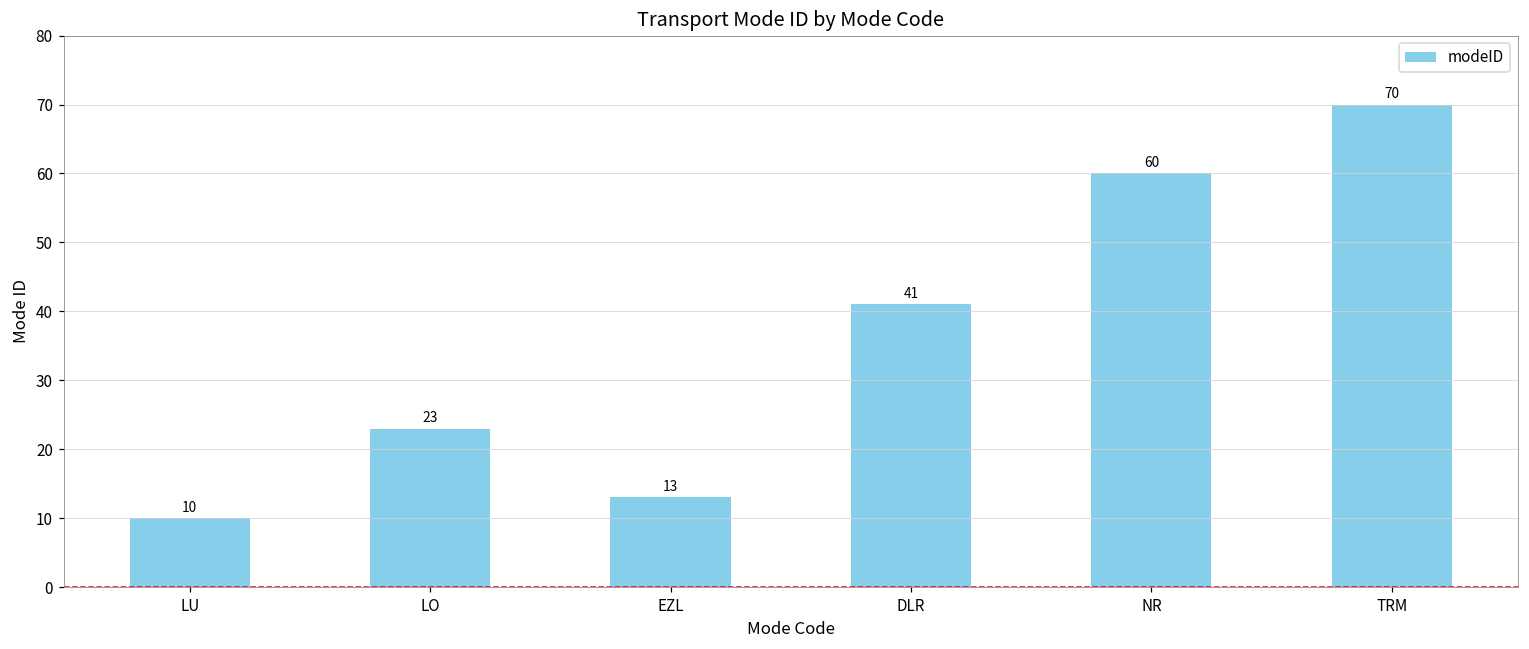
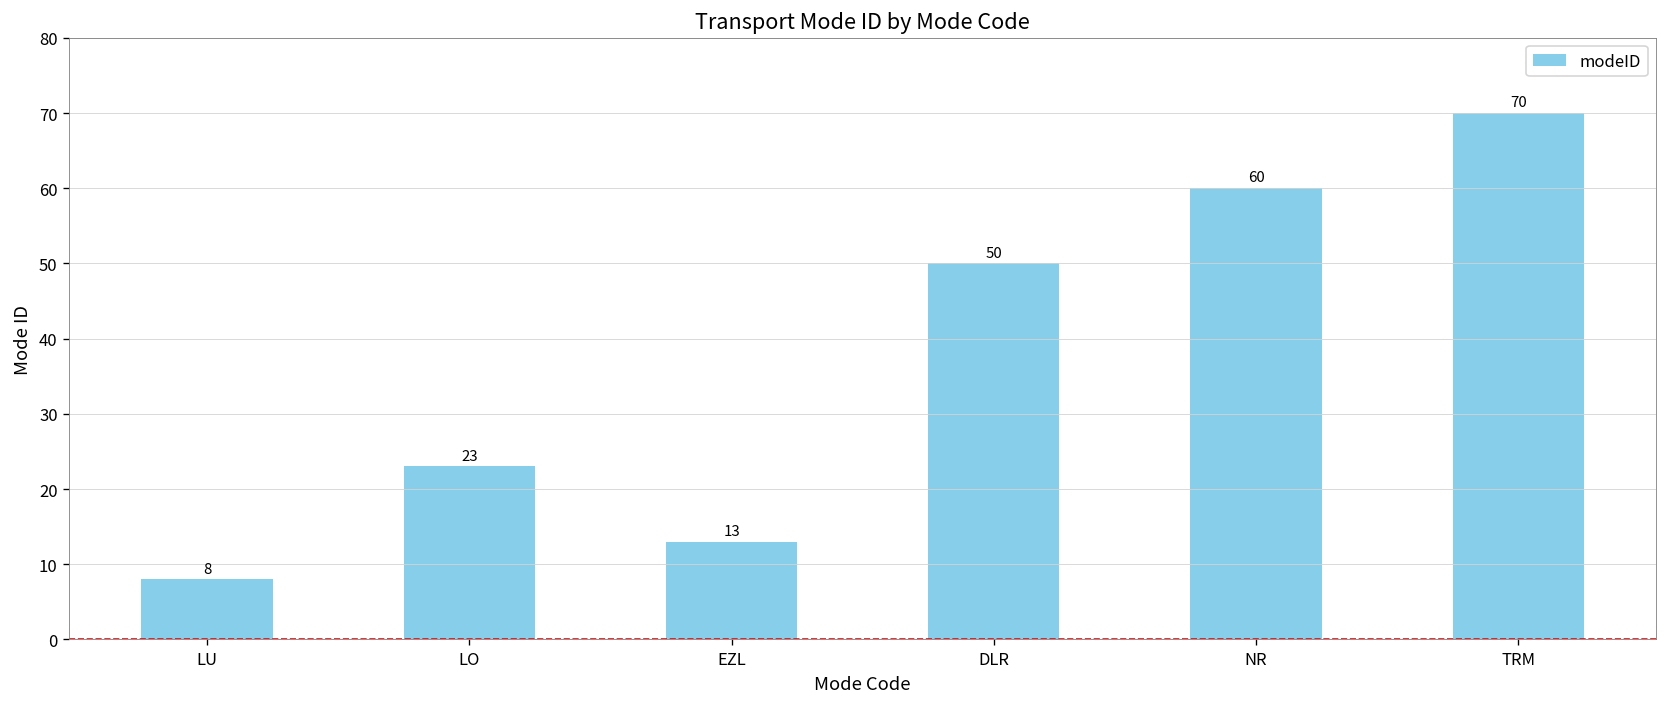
  {
-   "LU": 10,
+   "LU": 8,
    "LO": 23,
    "EZL": 13,
-   "DLR": 41,
+   "DLR": 50,
    "NR": 60,
    "TRM": 70
  }
